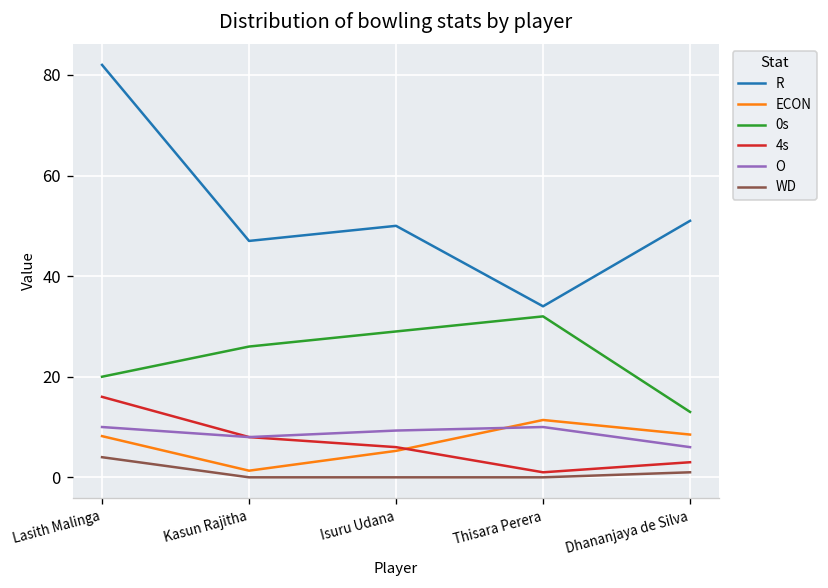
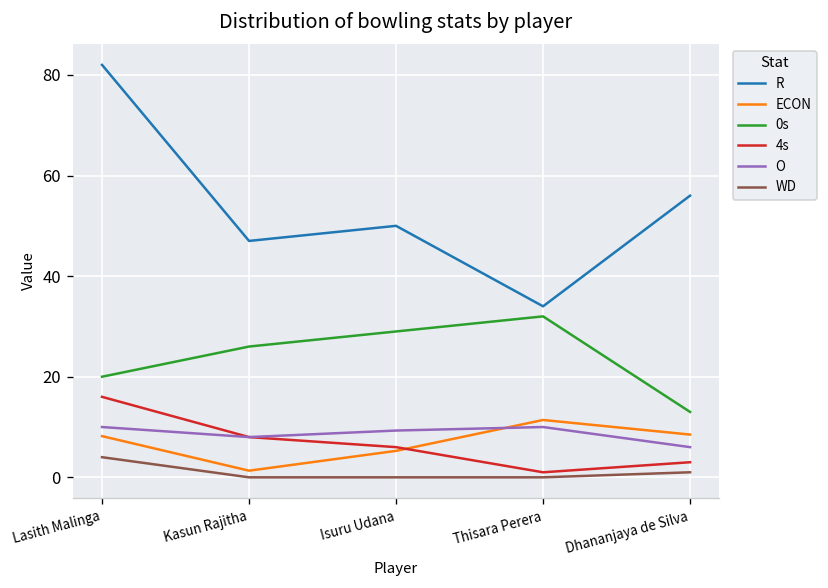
  {
    "R": {
      "Lasith Malinga": 82,
      "Kasun Rajitha": 47,
      "Isuru Udana": 50,
      "Thisara Perera": 34,
-     "Dhananjaya de Silva": 51
+     "Dhananjaya de Silva": 56
    },
    "ECON": {
      "Lasith Malinga": 8,
      "Kasun Rajitha": 1,
      "Isuru Udana": 5,
      "Thisara Perera": 11,
      "Dhananjaya de Silva": 9
    },
    "0s": {
      "Lasith Malinga": 20,
      "Kasun Rajitha": 26,
      "Isuru Udana": 29,
      "Thisara Perera": 32,
      "Dhananjaya de Silva": 13
    },
    "4s": {
      "Lasith Malinga": 16,
      "Isuru Udana": 6,
      "Thisara Perera": 1,
      "Dhananjaya de Silva": 3
    },
    "O": {
      "Lasith Malinga": 10,
      "Isuru Udana": 9,
      "Thisara Perera": 10,
      "Dhananjaya de Silva": 6
    },
    "WD": {
      "Lasith Malinga": 4,
      "Kasun Rajitha": 0,
      "Isuru Udana": 0,
      "Thisara Perera": 0,
      "Dhananjaya de Silva": 1
    }
  }
